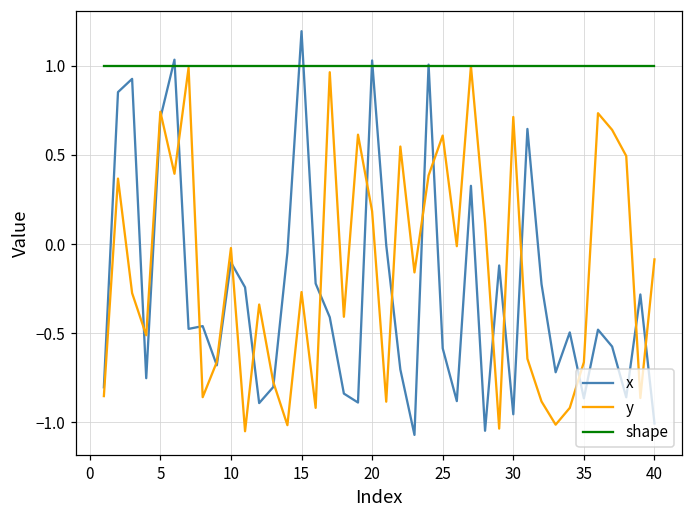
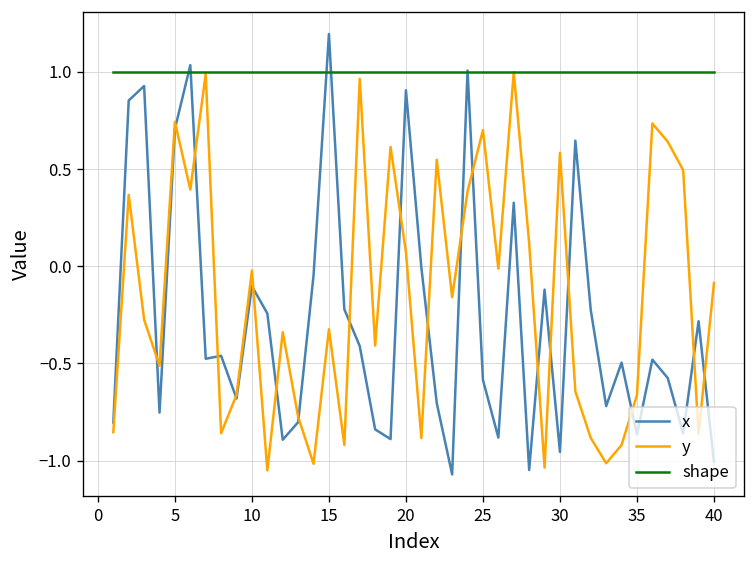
  {
    "x": {
      "5": 0.71,
      "10": -0.10,
      "15": 1.19,
-     "20": 1.03,
+     "20": 0.91,
      "25": -0.58,
      "30": -0.96
    },
    "y": {
      "5": 0.74,
      "10": -0.02,
-     "15": -0.27,
-     "20": 0.18,
-     "25": 0.61,
-     "30": 0.71,
+     "15": -0.32,
+     "20": 0.07,
+     "25": 0.70,
+     "30": 0.58,
      "35": -0.66,
      "40": -0.09
    },
    "shape": {
      "5": 1.00,
      "10": 1.00,
      "15": 1.00,
      "20": 1.00,
      "25": 1.00,
      "30": 1.00,
      "35": 1.00,
      "40": 1.00
    }
  }
